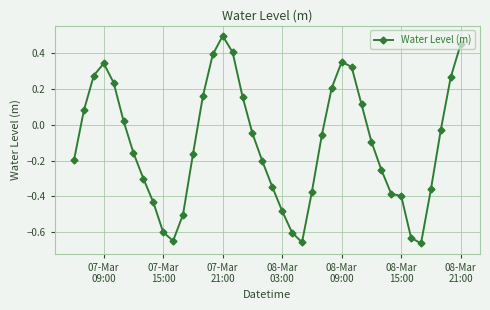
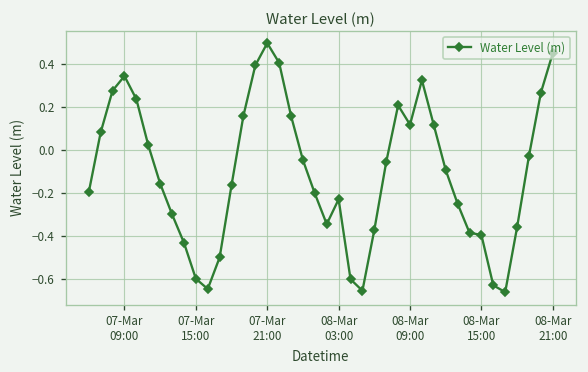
  {
    "07-Mar 09:00": 0.34,
    "07-Mar 15:00": -0.60,
    "07-Mar 21:00": 0.50,
-   "08-Mar 03:00": -0.48,
-   "08-Mar 09:00": 0.35,
+   "08-Mar 03:00": -0.23,
+   "08-Mar 09:00": 0.12,
    "08-Mar 15:00": -0.40
  }
